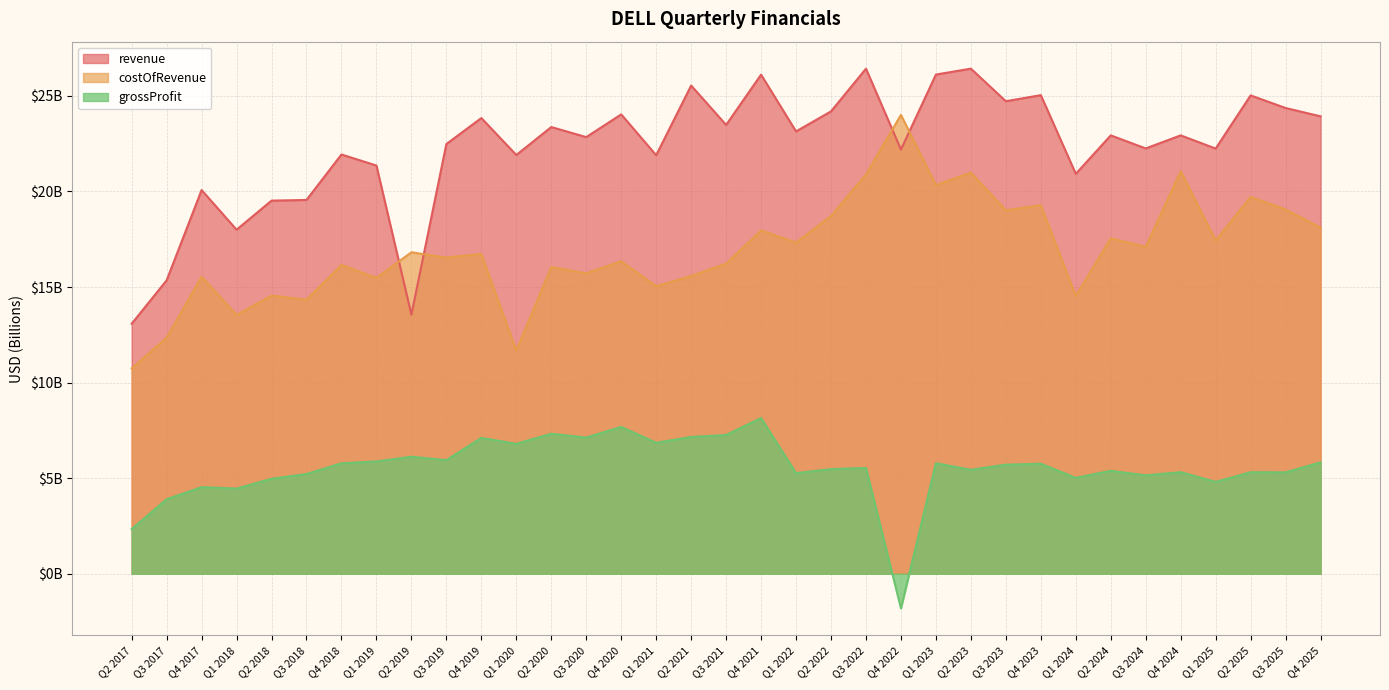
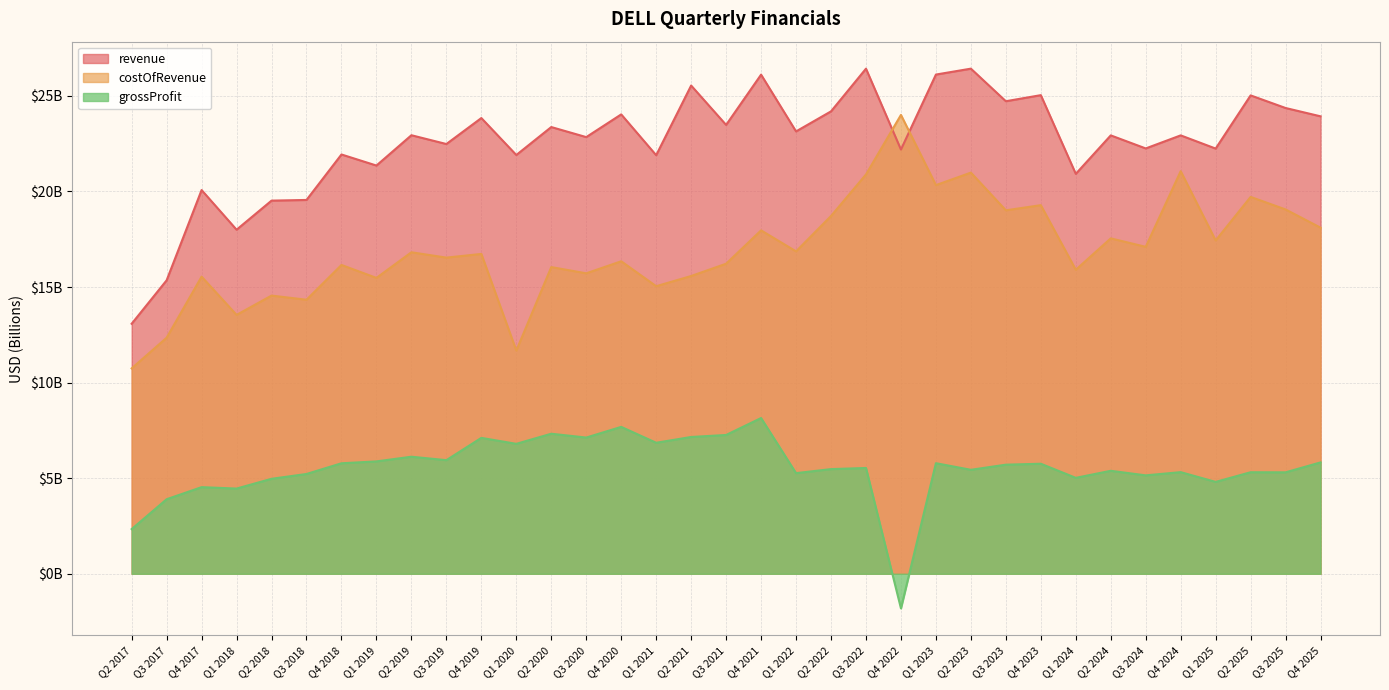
  {
    "revenue": {
      "Q2 2017": "$13100000000",
      "Q3 2017": "$15400000000",
      "Q4 2017": "$20100000000",
      "Q1 2018": "$18000000000",
      "Q2 2018": "$19500000000",
      "Q3 2018": "$19600000000",
      "Q4 2018": "$21900000000",
      "Q1 2019": "$21400000000",
-     "Q2 2019": "$13600000000",
+     "Q2 2019": "$22900000000",
      "Q3 2019": "$22500000000",
      "Q4 2019": "$23800000000",
      "Q1 2020": "$21900000000",
      "Q2 2020": "$23400000000",
      "Q3 2020": "$22800000000",
      "Q4 2020": "$24000000000",
      "Q1 2021": "$21900000000",
      "Q2 2021": "$25500000000",
      "Q3 2021": "$23500000000",
      "Q4 2021": "$26100000000",
      "Q1 2022": "$23100000000",
      "Q2 2022": "$24200000000",
      "Q3 2022": "$26400000000",
      "Q4 2022": "$22200000000",
      "Q1 2023": "$26100000000",
      "Q2 2023": "$26400000000",
      "Q3 2023": "$24700000000",
      "Q4 2023": "$25000000000",
      "Q1 2024": "$20900000000",
      "Q2 2024": "$22900000000",
      "Q3 2024": "$22300000000",
      "Q4 2024": "$22900000000",
      "Q1 2025": "$22200000000",
      "Q2 2025": "$25000000000",
      "Q3 2025": "$24400000000",
      "Q4 2025": "$23900000000"
    },
    "costOfRevenue": {
      "Q2 2017": "$10700000000",
      "Q3 2017": "$12300000000",
      "Q4 2017": "$15500000000",
      "Q1 2018": "$13500000000",
      "Q2 2018": "$14600000000",
      "Q3 2018": "$14300000000",
      "Q4 2018": "$16200000000",
      "Q1 2019": "$15500000000",
      "Q2 2019": "$16800000000",
      "Q3 2019": "$16500000000",
      "Q4 2019": "$16700000000",
      "Q1 2020": "$11700000000",
      "Q2 2020": "$16000000000",
      "Q3 2020": "$15700000000",
      "Q4 2020": "$16300000000",
      "Q1 2021": "$15000000000",
      "Q2 2021": "$15600000000",
      "Q3 2021": "$16200000000",
      "Q4 2021": "$18000000000",
-     "Q1 2022": "$17300000000",
+     "Q1 2022": "$16900000000",
      "Q2 2022": "$18700000000",
      "Q3 2022": "$20900000000",
      "Q4 2022": "$24000000000",
      "Q1 2023": "$20300000000",
      "Q2 2023": "$21000000000",
      "Q3 2023": "$19000000000",
      "Q4 2023": "$19300000000",
-     "Q1 2024": "$14500000000",
+     "Q1 2024": "$15900000000",
      "Q2 2024": "$17500000000",
      "Q3 2024": "$17100000000",
      "Q4 2024": "$21100000000",
      "Q1 2025": "$17400000000",
      "Q2 2025": "$19700000000",
      "Q3 2025": "$19100000000",
      "Q4 2025": "$18100000000"
    }
  }
